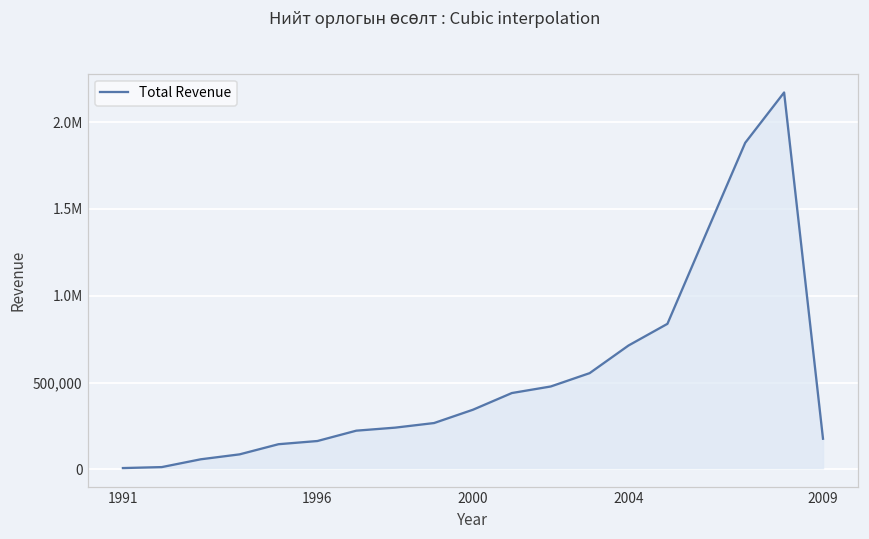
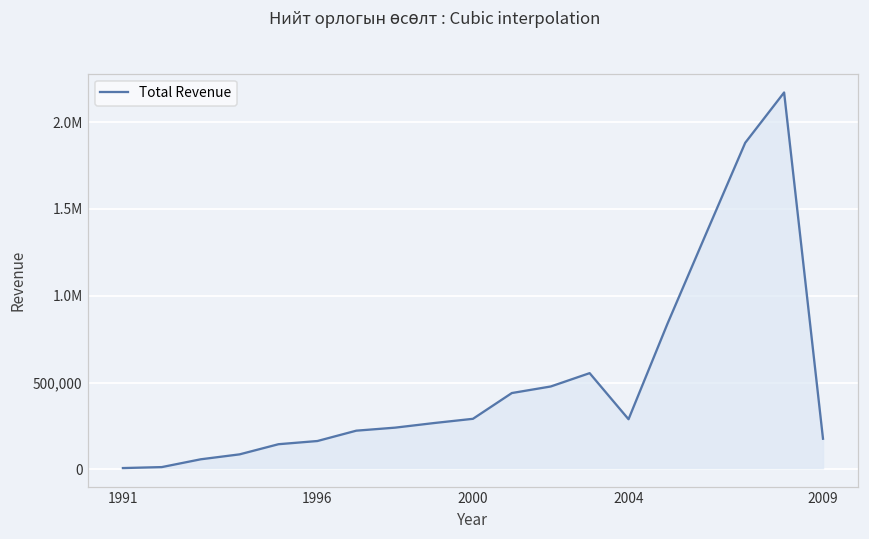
  {
    "1991": "10,000",
    "1996": "160,000",
-   "2000": "340,000",
-   "2004": "710,000",
+   "2000": "290,000",
+   "2004": "290,000",
    "2009": "180,000"
  }
